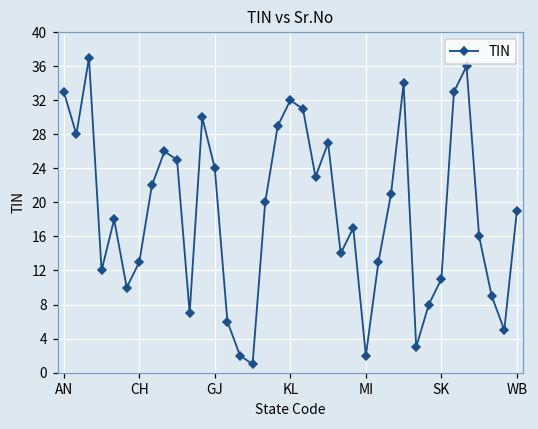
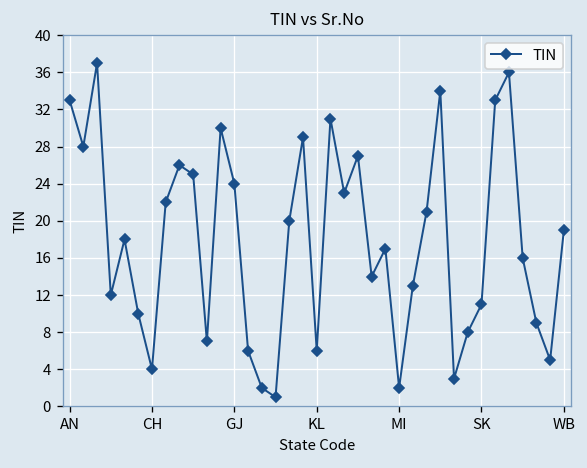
  {
    "AN": 33,
-   "CH": 13,
+   "CH": 4,
    "GJ": 24,
-   "KL": 32,
+   "KL": 6,
    "MI": 2,
    "SK": 11,
    "WB": 19
  }
